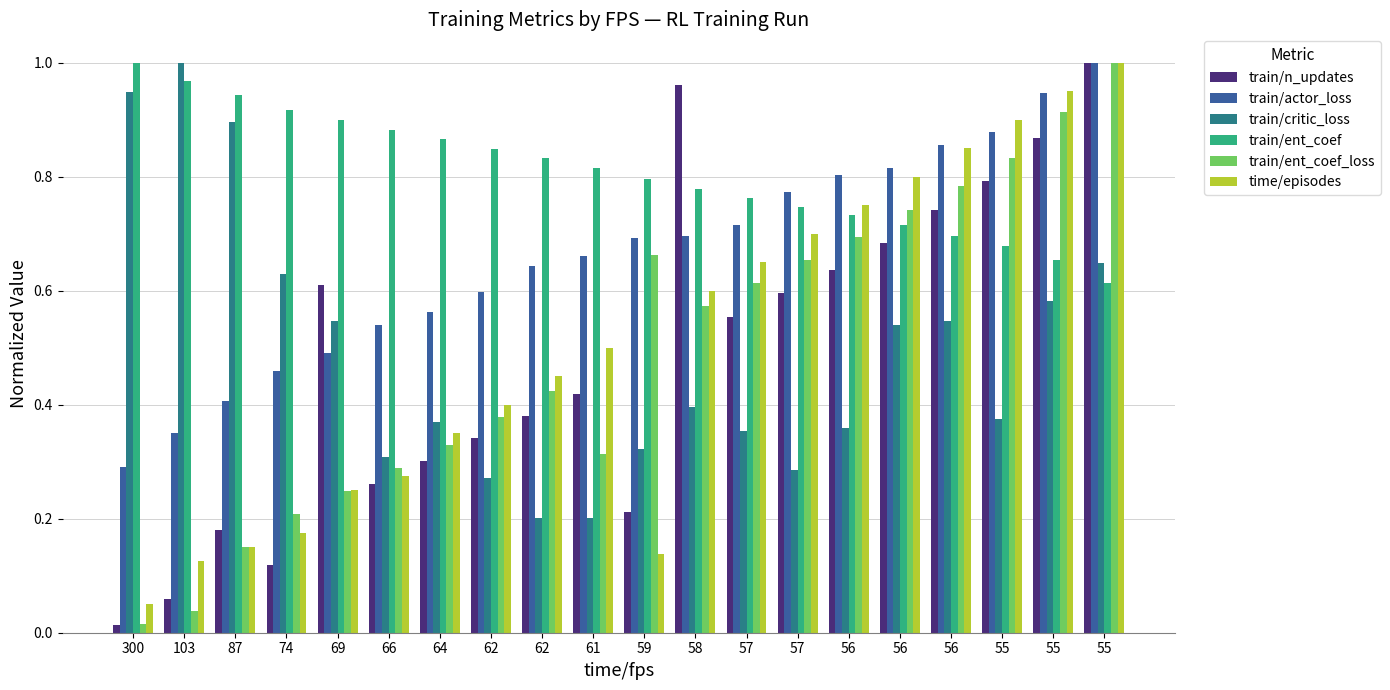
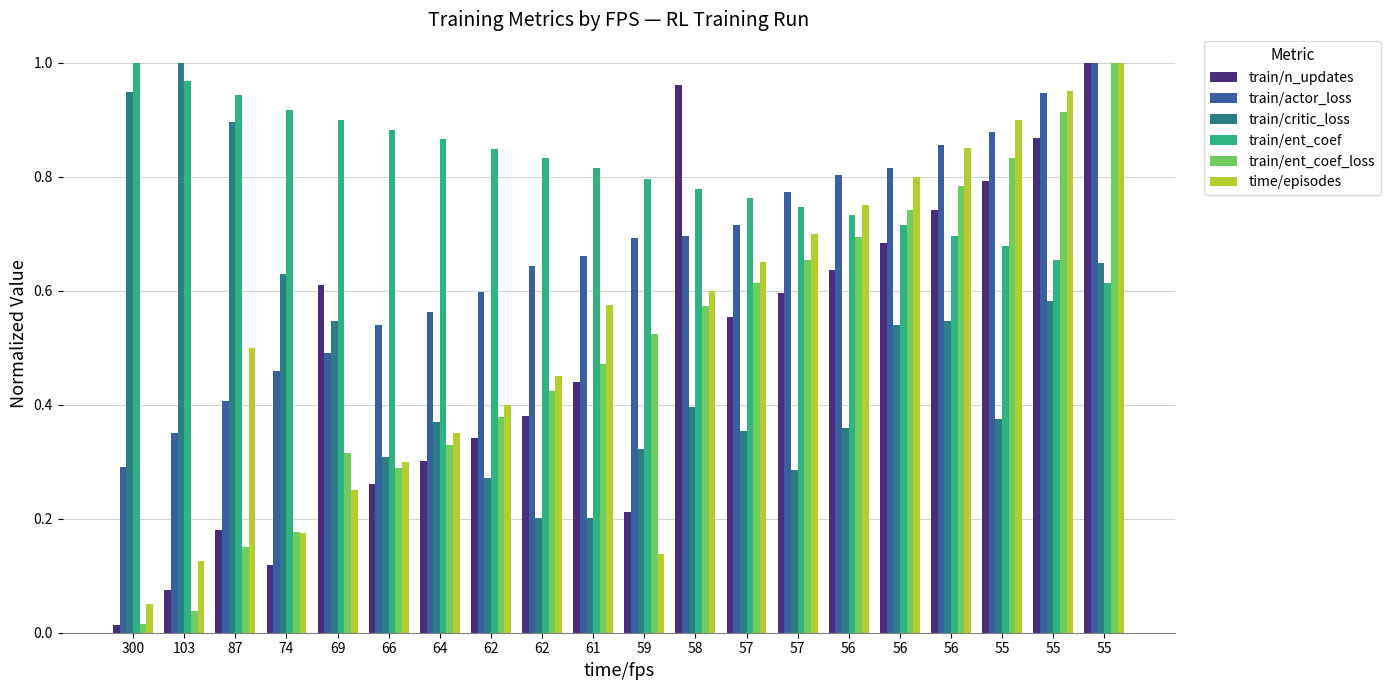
  {
    "train/n_updates": {
      "300": 0.01,
-     "103": 0.06,
+     "103": 0.07,
      "87": 0.18,
      "74": 0.12,
      "69": 0.61,
      "66": 0.26,
      "64": 0.30,
-     "61": 0.42,
+     "61": 0.44,
      "59": 0.21,
      "58": 0.96
    },
    "train/ent_coef_loss": {
      "300": 0.01,
      "103": 0.04,
      "87": 0.15,
-     "74": 0.21,
-     "69": 0.25,
+     "74": 0.18,
+     "69": 0.32,
      "66": 0.29,
      "64": 0.33,
-     "61": 0.31,
-     "59": 0.66,
+     "61": 0.47,
+     "59": 0.52,
      "58": 0.57
    },
    "time/episodes": {
      "300": 0.05,
      "103": 0.13,
-     "87": 0.15,
+     "87": 0.50,
      "74": 0.18,
      "69": 0.25,
-     "66": 0.28,
+     "66": 0.30,
      "64": 0.35,
-     "61": 0.50,
+     "61": 0.58,
      "59": 0.14,
      "58": 0.60
    }
  }
